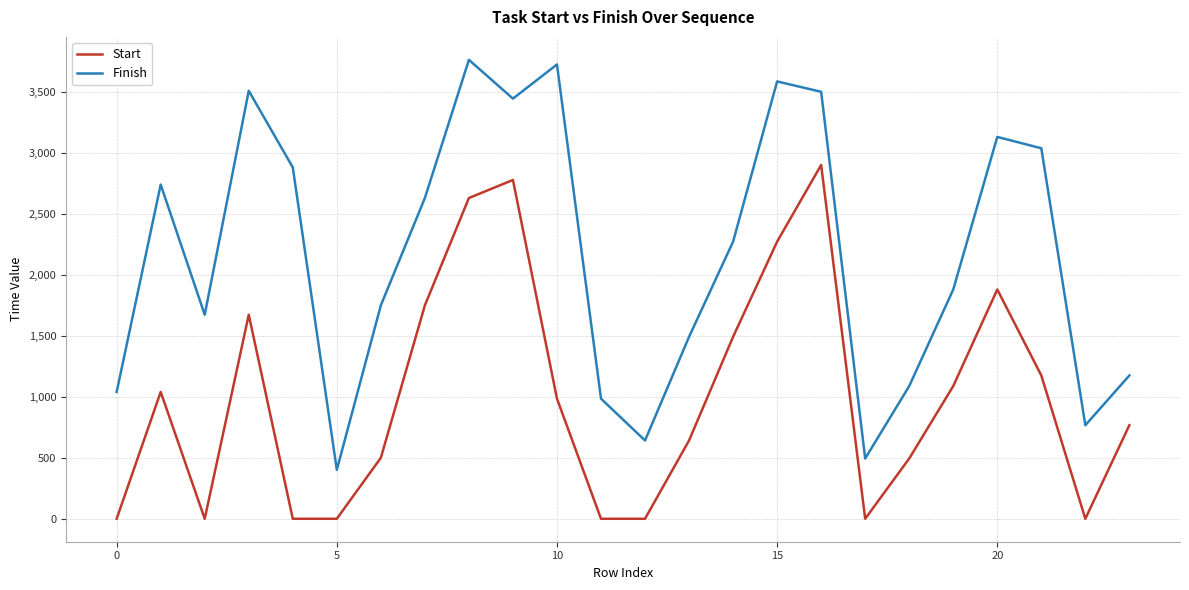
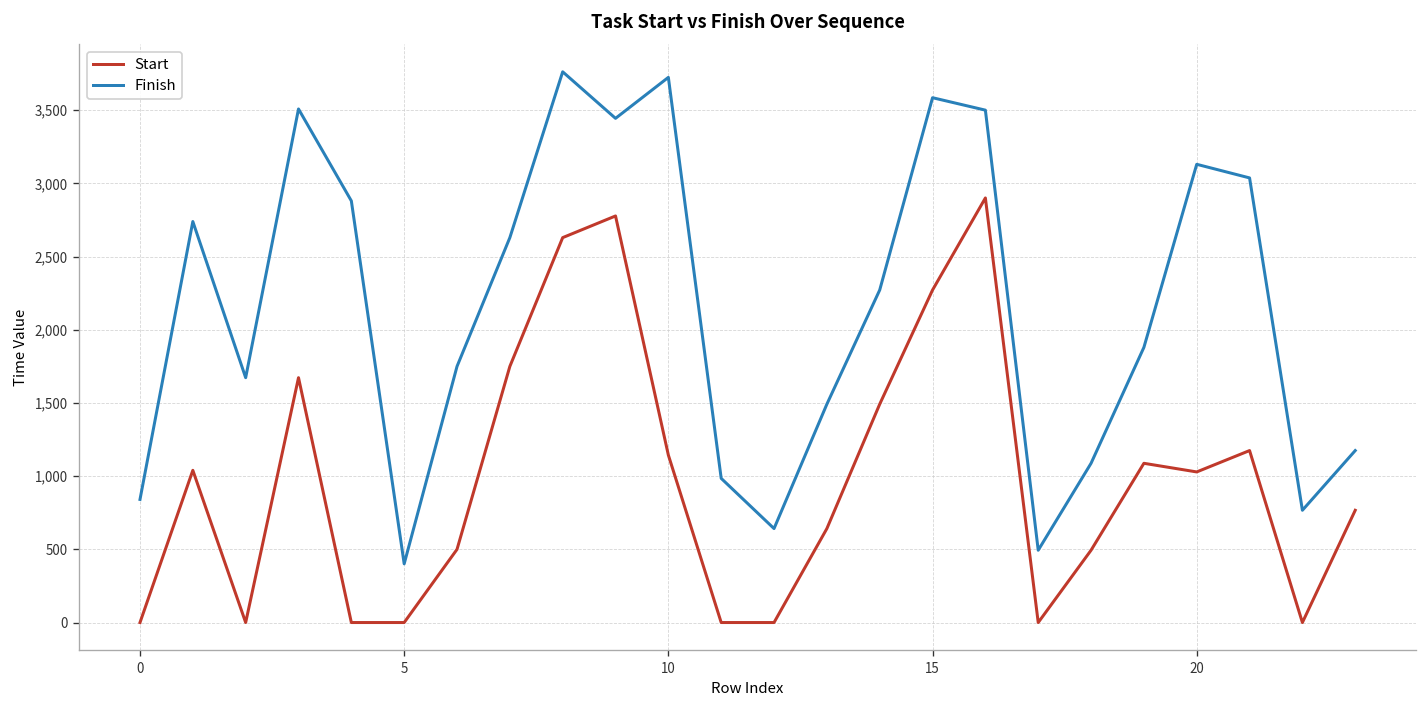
  {
    "Start": {
      "0": "0",
      "5": "0",
-     "10": "990",
+     "10": "1,140",
      "15": "2,270",
-     "20": "1,880"
+     "20": "1,030"
    },
    "Finish": {
-     "0": "1,040",
+     "0": "840",
      "5": "400",
      "10": "3,730",
      "15": "3,590",
      "20": "3,130"
    }
  }
